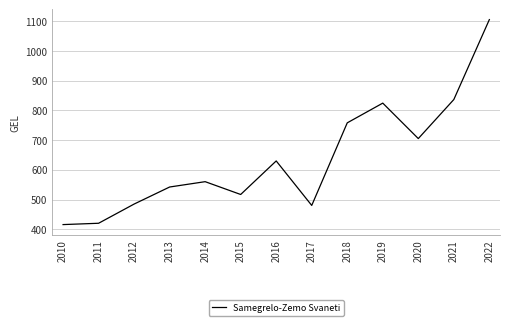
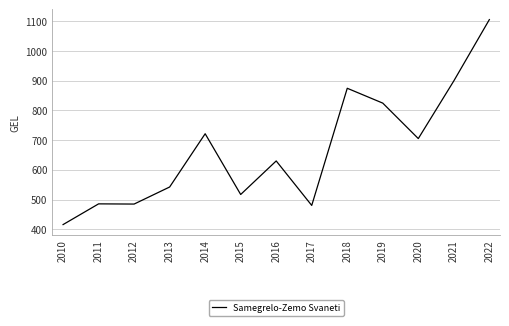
  {
    "2010": 420,
-   "2011": 420,
+   "2011": 490,
    "2012": 480,
    "2013": 540,
-   "2014": 560,
+   "2014": 720,
    "2015": 520,
    "2016": 630,
    "2017": 480,
-   "2018": 760,
+   "2018": 870,
    "2019": 820,
    "2020": 710,
-   "2021": 840,
+   "2021": 900,
    "2022": 1110
  }
